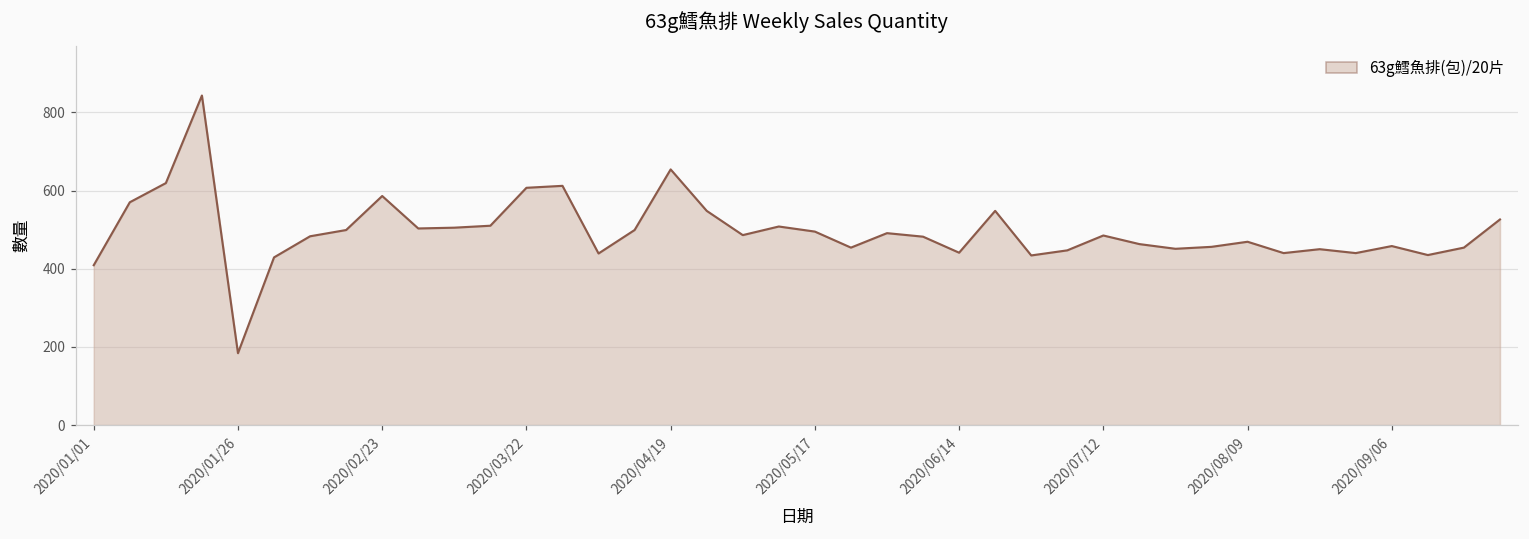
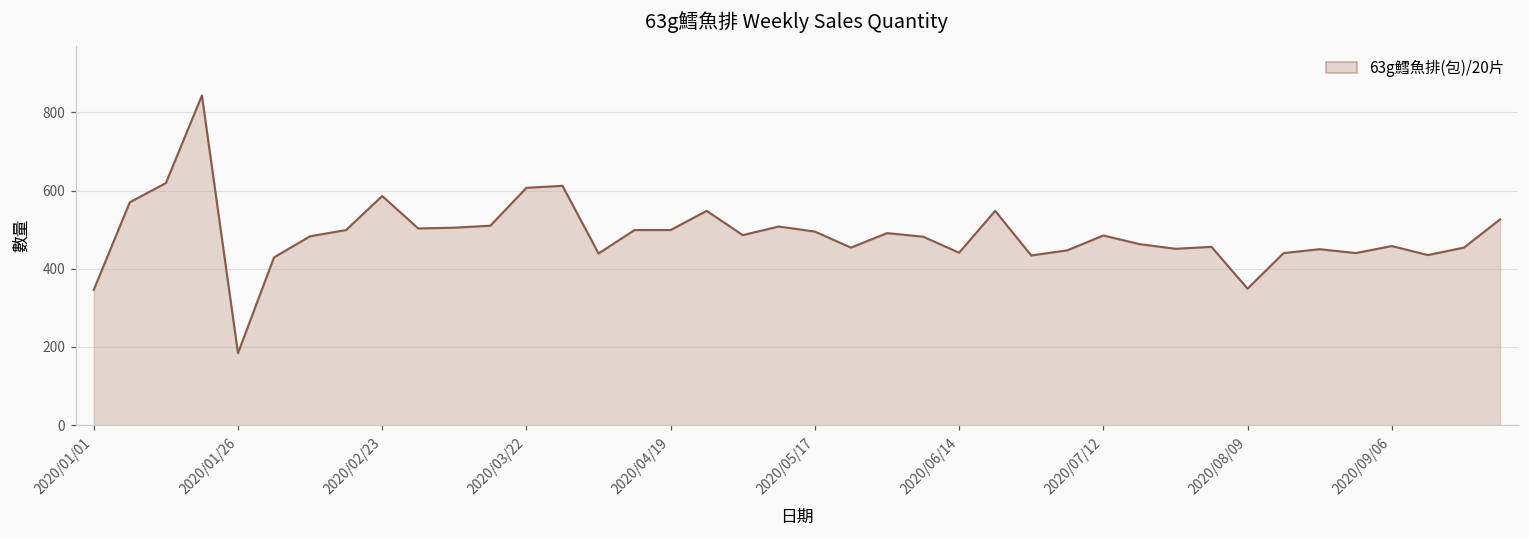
  {
-   "2020/01/01": 410,
+   "2020/01/01": 350,
    "2020/01/26": 180,
    "2020/02/23": 590,
    "2020/03/22": 610,
-   "2020/04/19": 650,
+   "2020/04/19": 500,
    "2020/05/17": 500,
    "2020/06/14": 440,
    "2020/07/12": 490,
-   "2020/08/09": 470,
+   "2020/08/09": 350,
    "2020/09/06": 460
  }
